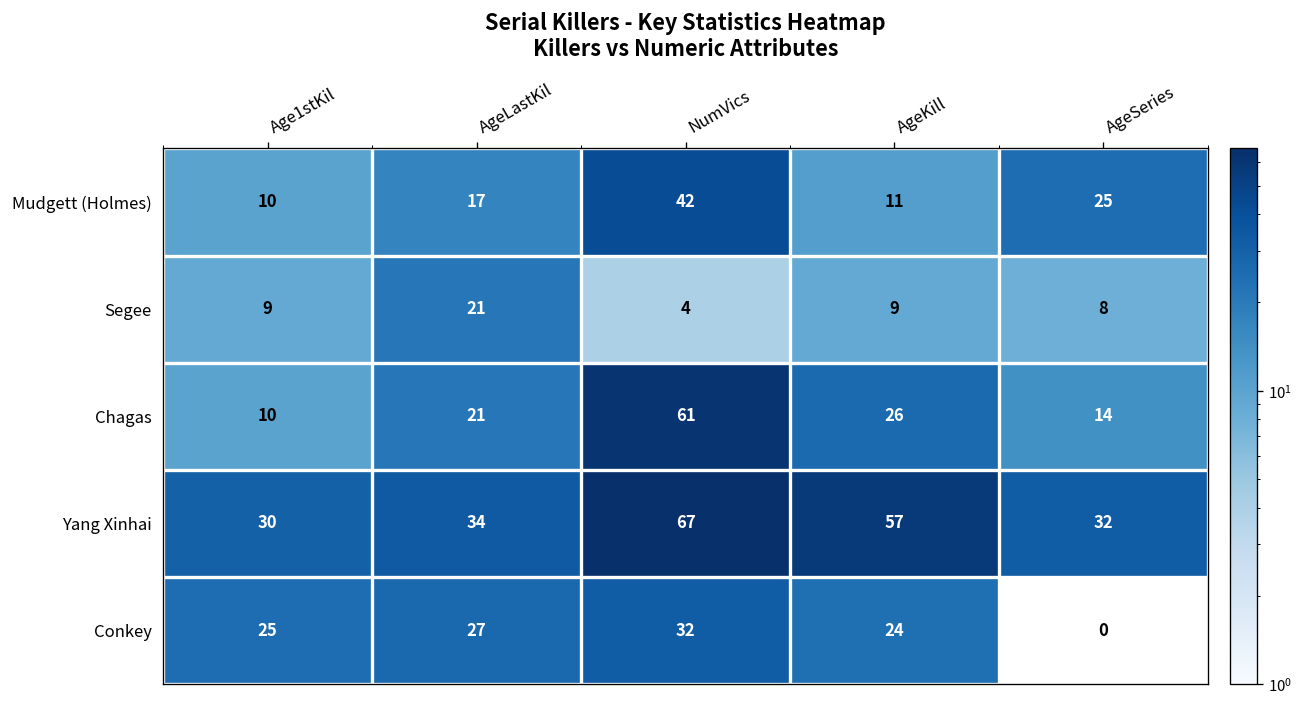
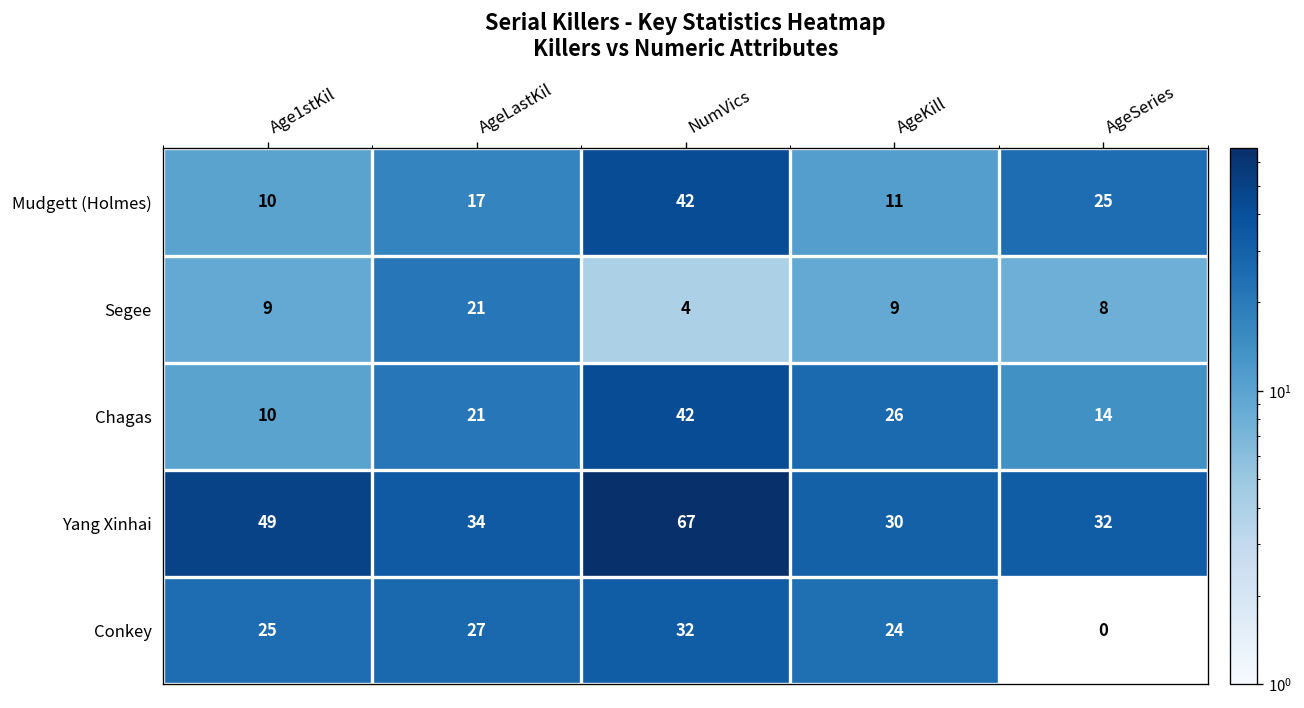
  {
    "Mudgett (Holmes)": {
      "Age1stKil": 10,
      "AgeLastKil": 17,
      "NumVics": 42,
      "AgeKill": 11,
      "AgeSeries": 25
    },
    "Segee": {
      "Age1stKil": 9,
      "AgeLastKil": 21,
      "NumVics": 4,
      "AgeKill": 9,
      "AgeSeries": 8
    },
    "Chagas": {
      "Age1stKil": 10,
      "AgeLastKil": 21,
-     "NumVics": 61,
+     "NumVics": 42,
      "AgeKill": 26,
      "AgeSeries": 14
    },
    "Yang Xinhai": {
-     "Age1stKil": 30,
+     "Age1stKil": 49,
      "AgeLastKil": 34,
      "NumVics": 67,
-     "AgeKill": 57,
+     "AgeKill": 30,
      "AgeSeries": 32
    },
    "Conkey": {
      "Age1stKil": 25,
      "AgeLastKil": 27,
      "NumVics": 32,
      "AgeKill": 24,
      "AgeSeries": 0
    }
  }
